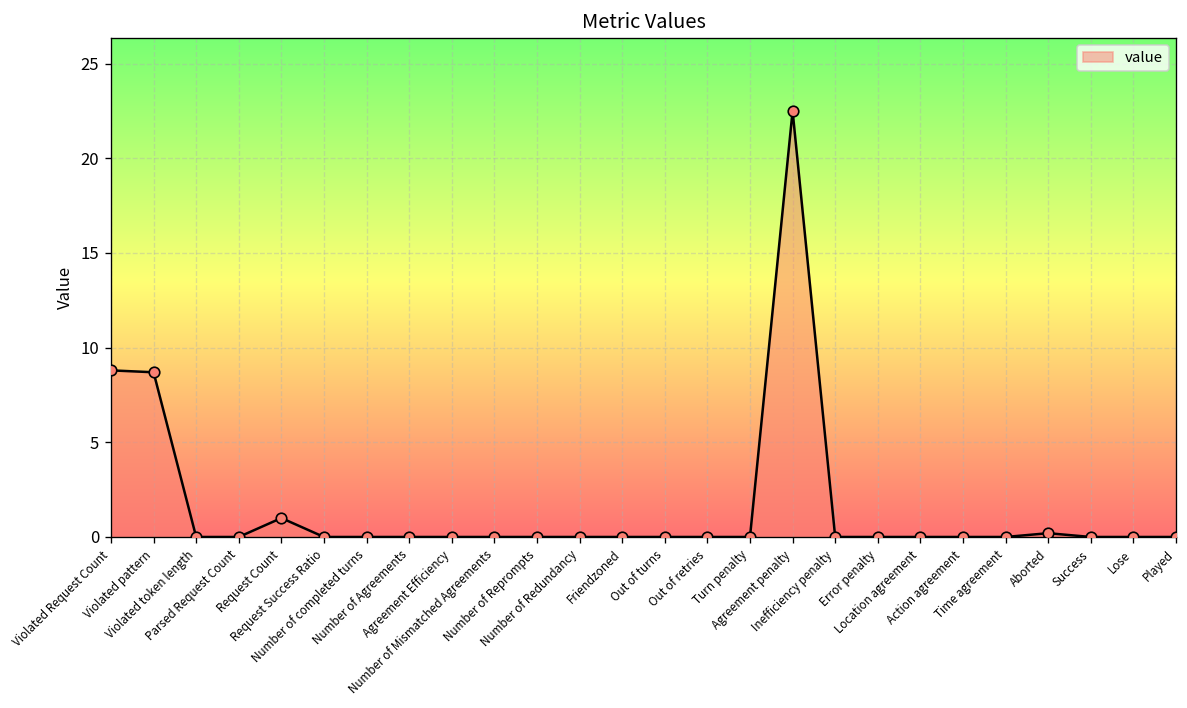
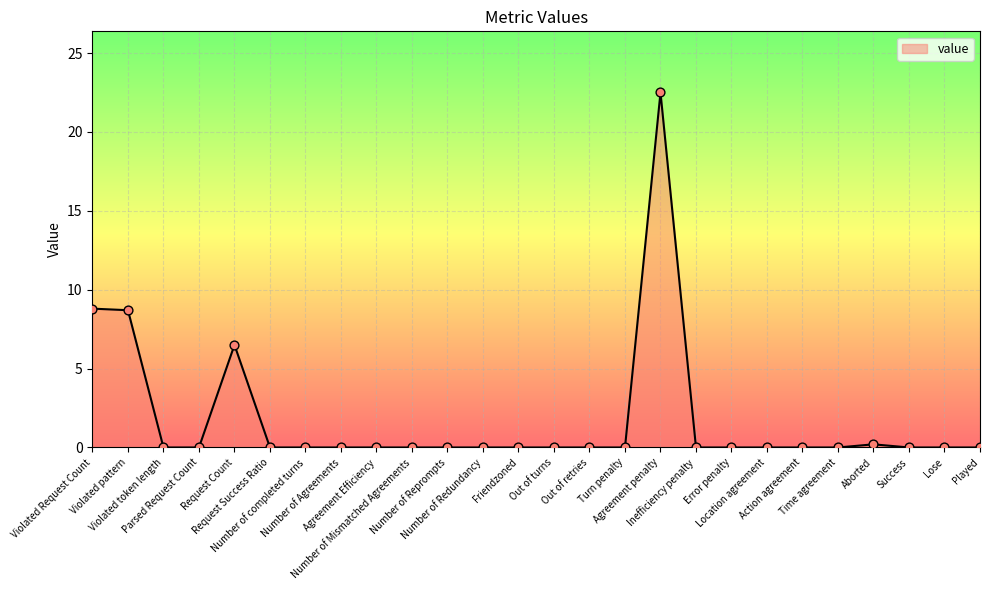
  {
    "Violated Request Count": 8.8,
    "Violated pattern": 8.7,
    "Violated token length": 0.0,
    "Parsed Request Count": 0.0,
-   "Request Count": 1.0,
+   "Request Count": 6.5,
    "Request Success Ratio": 0.0,
    "Number of completed turns": 0.0,
    "Number of Agreements": 0.0,
    "Agreement Efficiency": 0.0,
    "Number of Mismatched Agreements": 0.0,
    "Number of Reprompts": 0.0,
    "Number of Redundancy": 0.0,
    "Friendzoned": 0.0,
    "Out of turns": 0.0,
    "Out of retries": 0.0,
    "Turn penalty": 0.0,
    "Agreement penalty": 22.5,
    "Inefficiency penalty": 0.0,
    "Error penalty": 0.0,
    "Location agreement": 0.0,
    "Action agreement": 0.0,
    "Time agreement": 0.0,
    "Aborted": 0.2,
    "Success": 0.0,
    "Lose": 0.0,
    "Played": 0.0
  }
